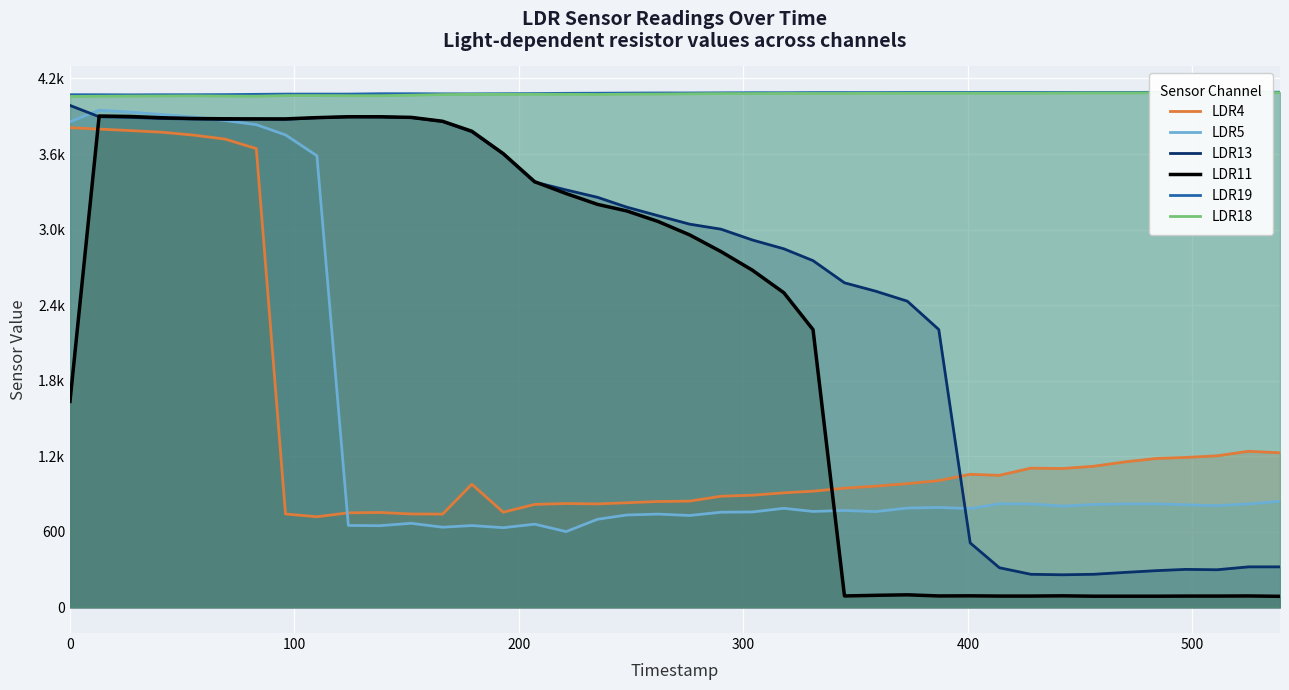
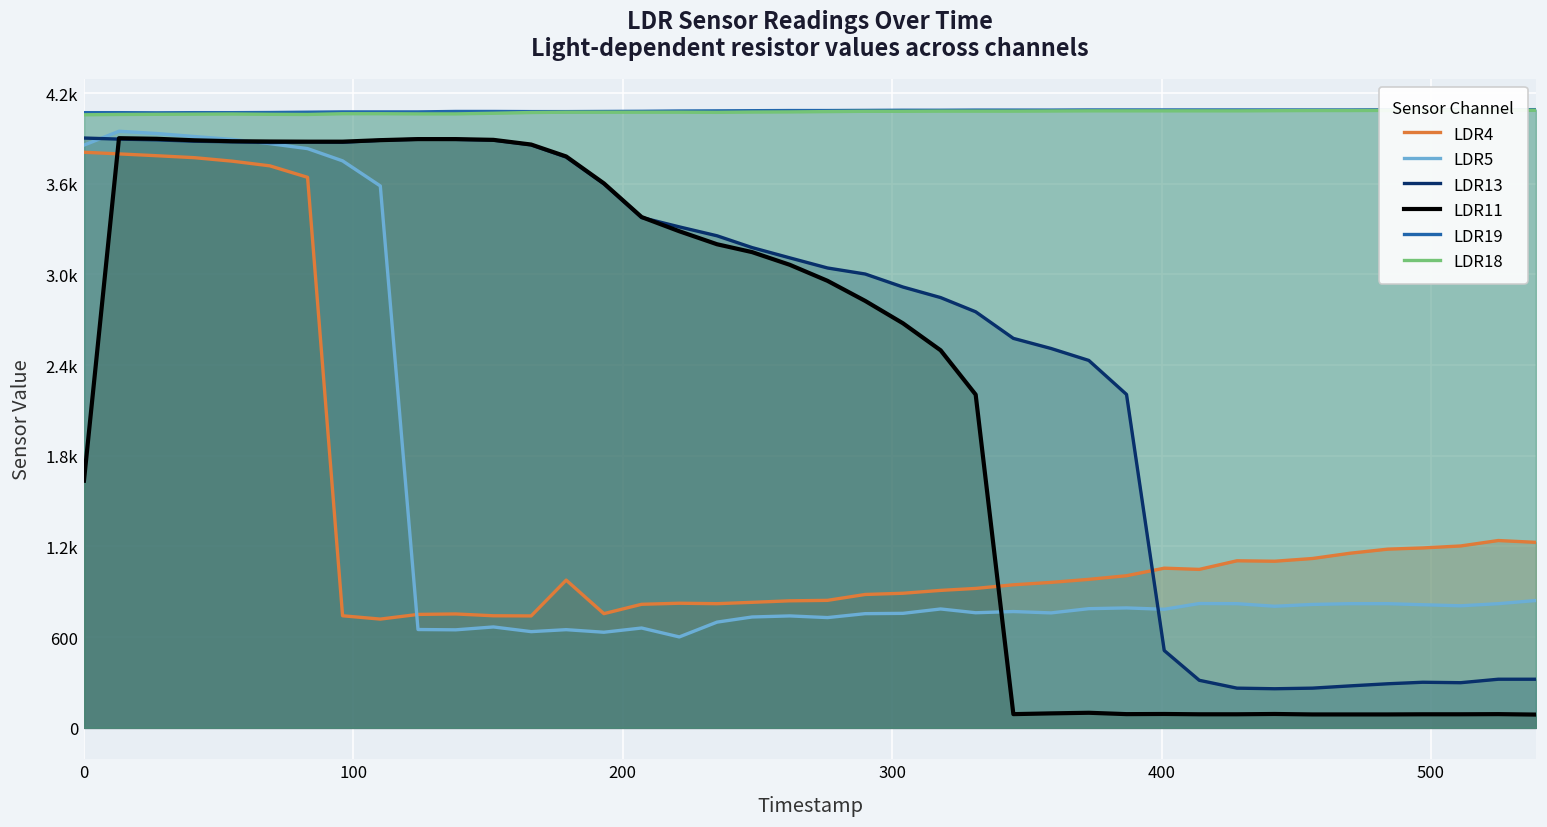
  {
    "LDR4": {
      "0": 3810
    },
    "LDR5": {
      "0": 3860
    },
    "LDR13": {
-     "0": 3990
+     "0": 3900
    },
    "LDR11": {
      "0": 1640
    }
  }
